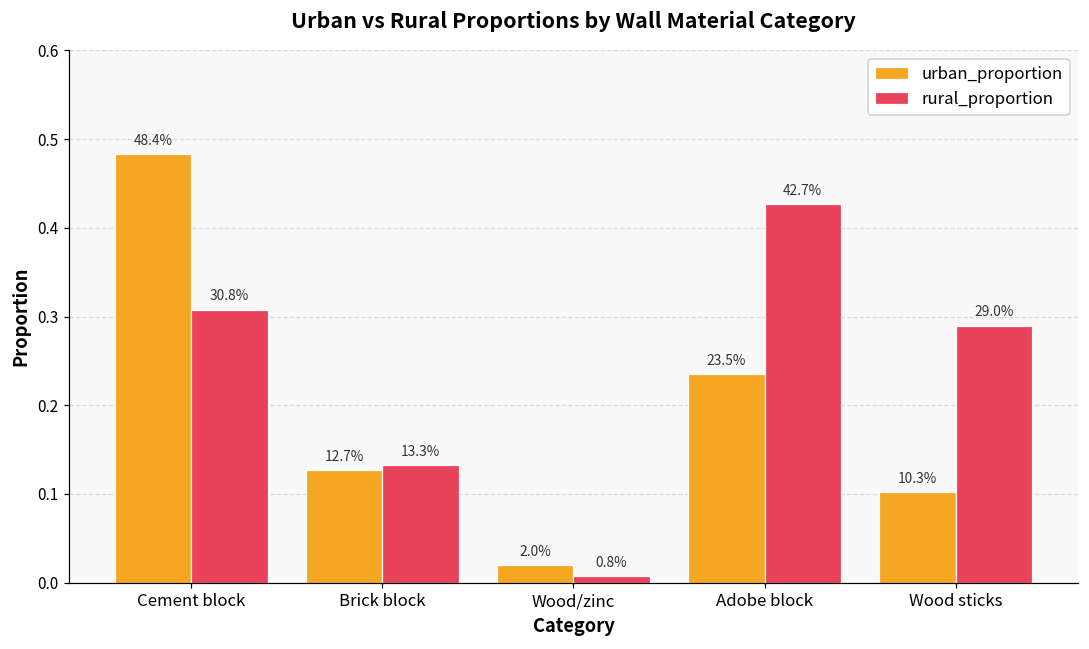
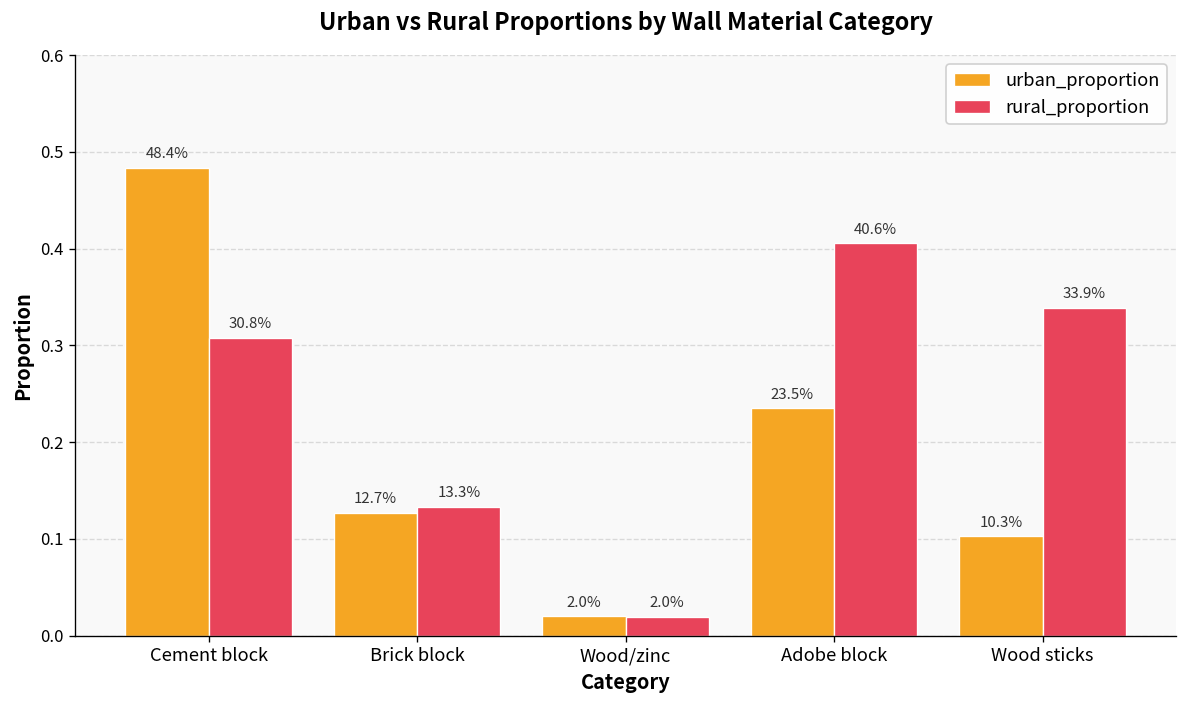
  {
    "urban_proportion": {
      "Cement block": "48.4%",
      "Brick block": "12.7%",
      "Wood/zinc": "2.0%",
      "Adobe block": "23.5%",
      "Wood sticks": "10.3%"
    },
    "rural_proportion": {
      "Cement block": "30.8%",
      "Brick block": "13.3%",
-     "Wood/zinc": "0.8%",
-     "Adobe block": "42.7%",
-     "Wood sticks": "29.0%"
+     "Wood/zinc": "2.0%",
+     "Adobe block": "40.6%",
+     "Wood sticks": "33.9%"
    }
  }
